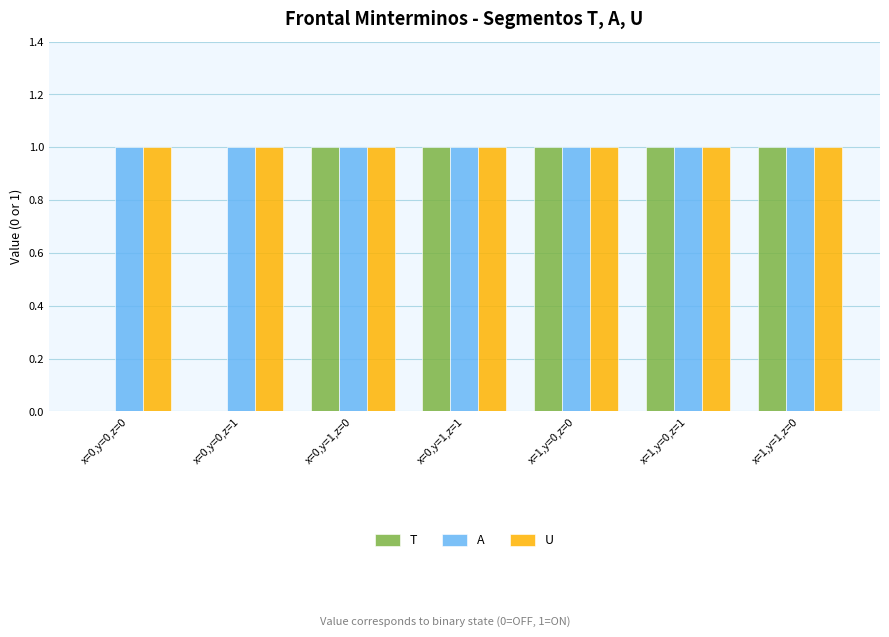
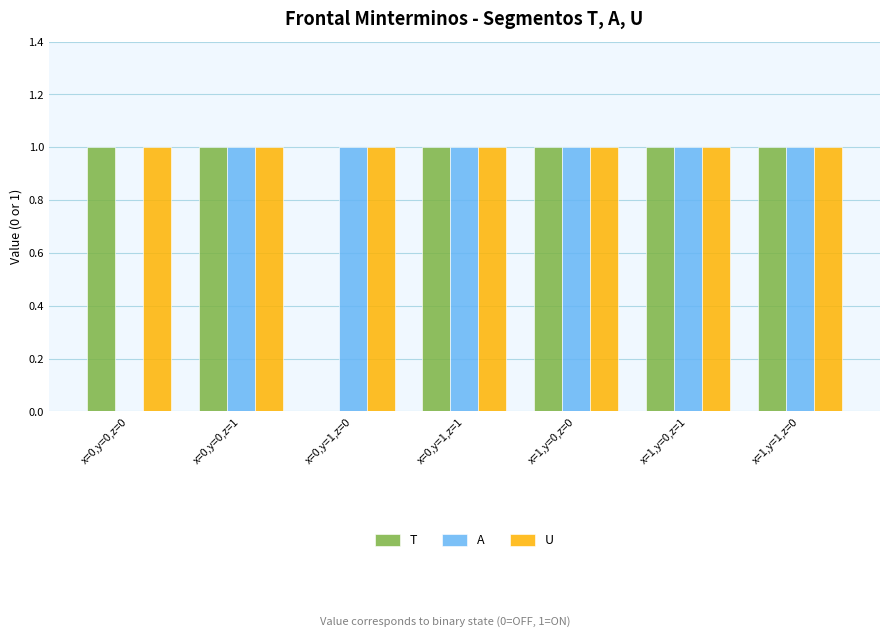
  {
    "T": {
-     "x=0,y=0,z=0": 0,
-     "x=0,y=0,z=1": 0,
-     "x=0,y=1,z=0": 1,
+     "x=0,y=0,z=0": 1,
+     "x=0,y=0,z=1": 1,
+     "x=0,y=1,z=0": 0,
      "x=0,y=1,z=1": 1,
      "x=1,y=0,z=0": 1,
      "x=1,y=0,z=1": 1,
      "x=1,y=1,z=0": 1
    },
    "A": {
-     "x=0,y=0,z=0": 1,
+     "x=0,y=0,z=0": 0,
      "x=0,y=0,z=1": 1,
      "x=0,y=1,z=0": 1,
      "x=0,y=1,z=1": 1,
      "x=1,y=0,z=0": 1,
      "x=1,y=0,z=1": 1,
      "x=1,y=1,z=0": 1
    },
    "U": {
      "x=0,y=0,z=0": 1,
      "x=0,y=0,z=1": 1,
      "x=0,y=1,z=0": 1,
      "x=0,y=1,z=1": 1,
      "x=1,y=0,z=0": 1,
      "x=1,y=0,z=1": 1,
      "x=1,y=1,z=0": 1
    }
  }
